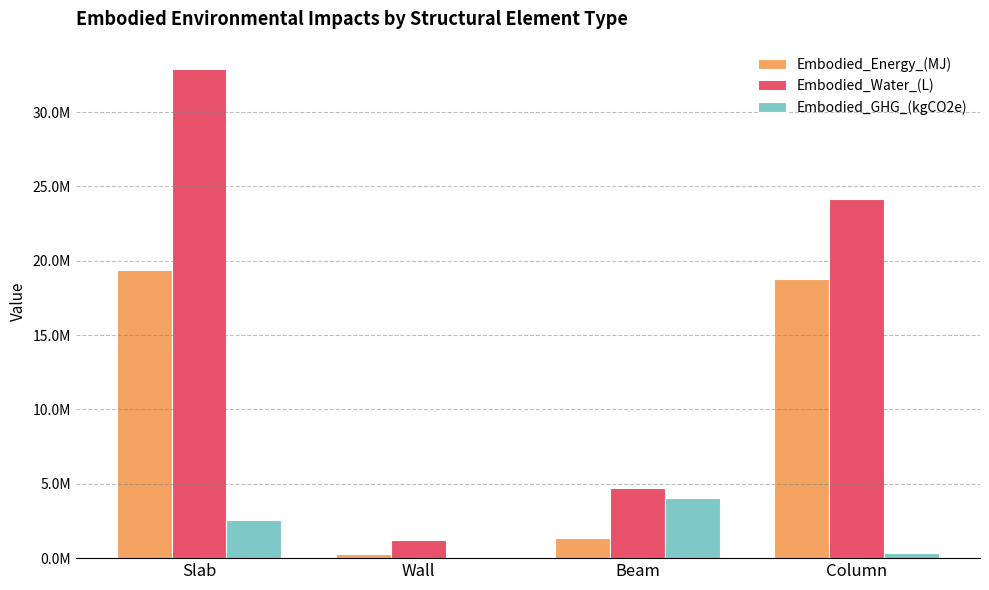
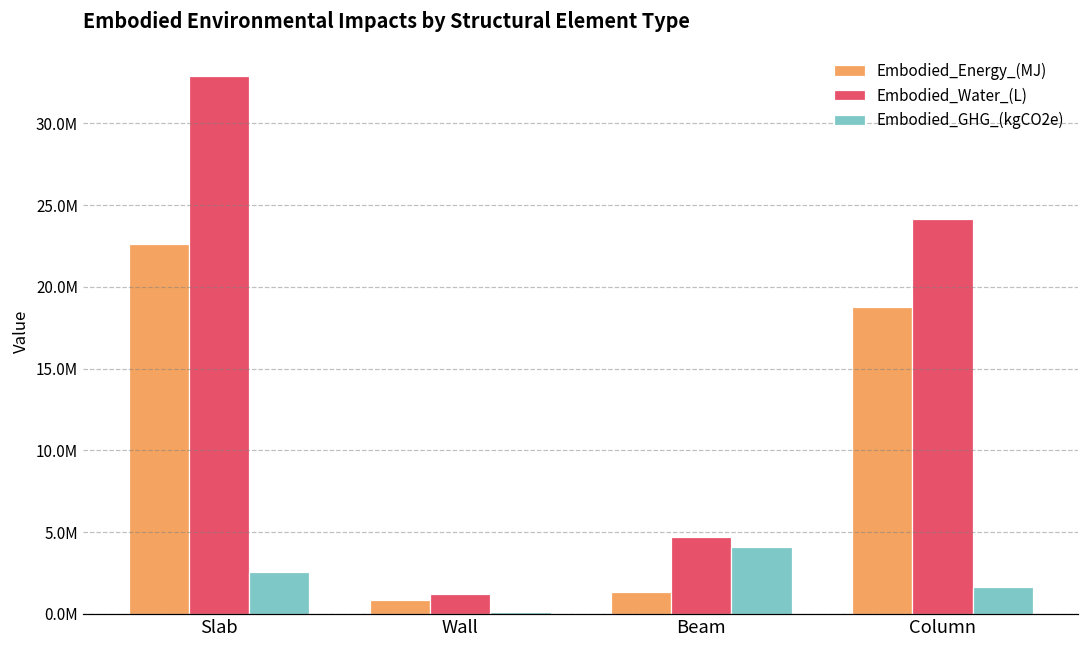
  {
    "Embodied_Energy_(MJ)": {
-     "Slab": 19400000,
-     "Wall": 300000,
+     "Slab": 22600000,
+     "Wall": 800000,
      "Beam": 1300000,
      "Column": 18700000
    },
    "Embodied_Water_(L)": {
      "Slab": 32900000,
      "Wall": 1200000,
      "Beam": 4700000,
      "Column": 24100000
    },
    "Embodied_GHG_(kgCO2e)": {
      "Slab": 2500000,
      "Beam": 4100000,
-     "Column": 400000
+     "Column": 1600000
    }
  }
